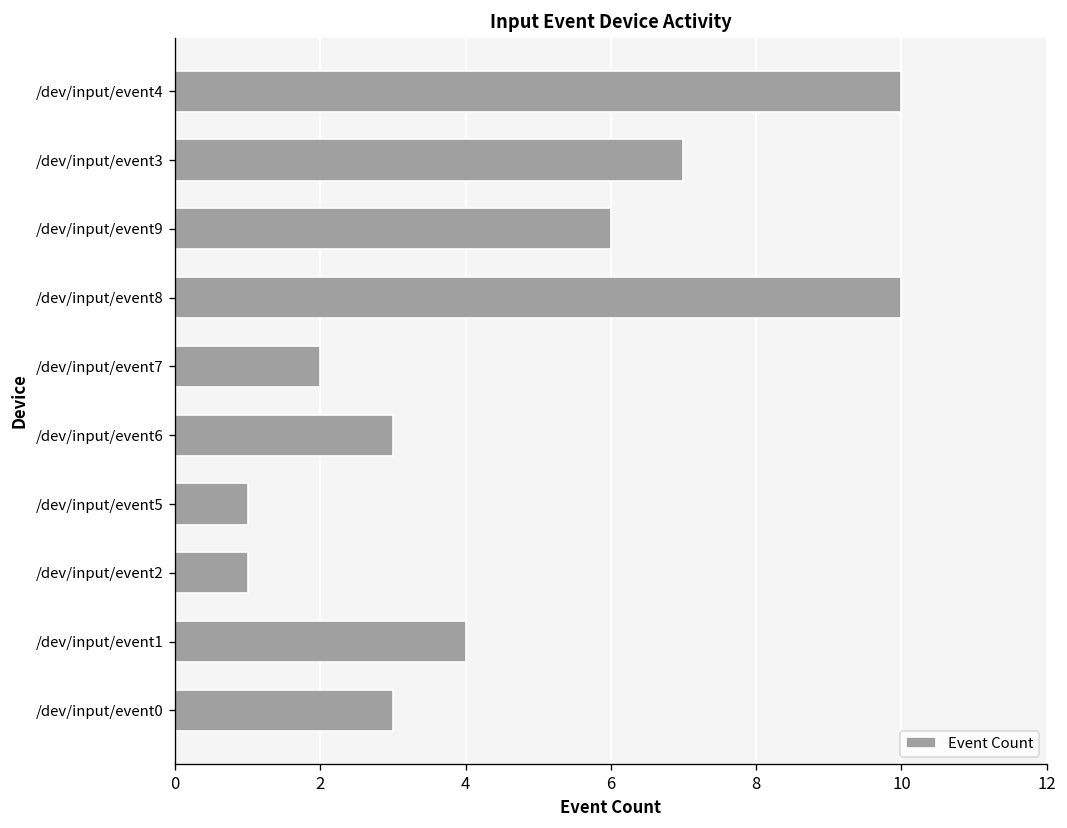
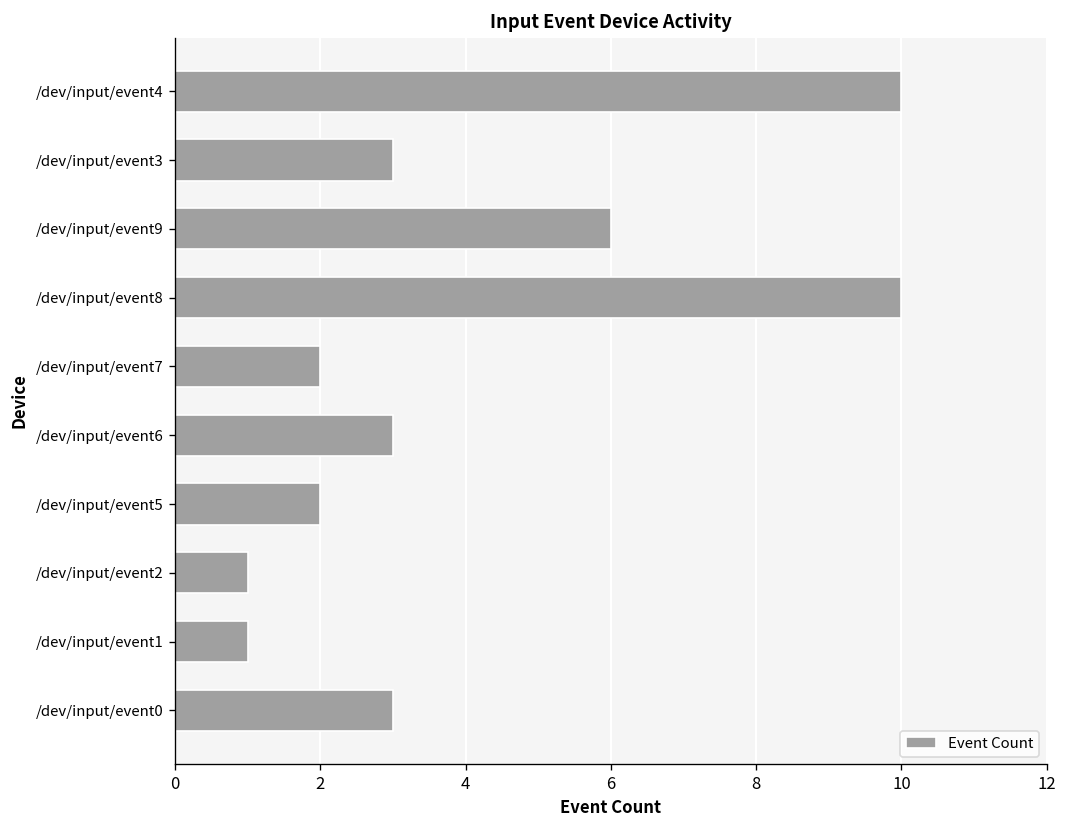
  {
    "/dev/input/event4": 10,
-   "/dev/input/event3": 7,
+   "/dev/input/event3": 3,
    "/dev/input/event9": 6,
    "/dev/input/event8": 10,
    "/dev/input/event7": 2,
    "/dev/input/event6": 3,
-   "/dev/input/event5": 1,
+   "/dev/input/event5": 2,
    "/dev/input/event2": 1,
-   "/dev/input/event1": 4,
+   "/dev/input/event1": 1,
    "/dev/input/event0": 3
  }
